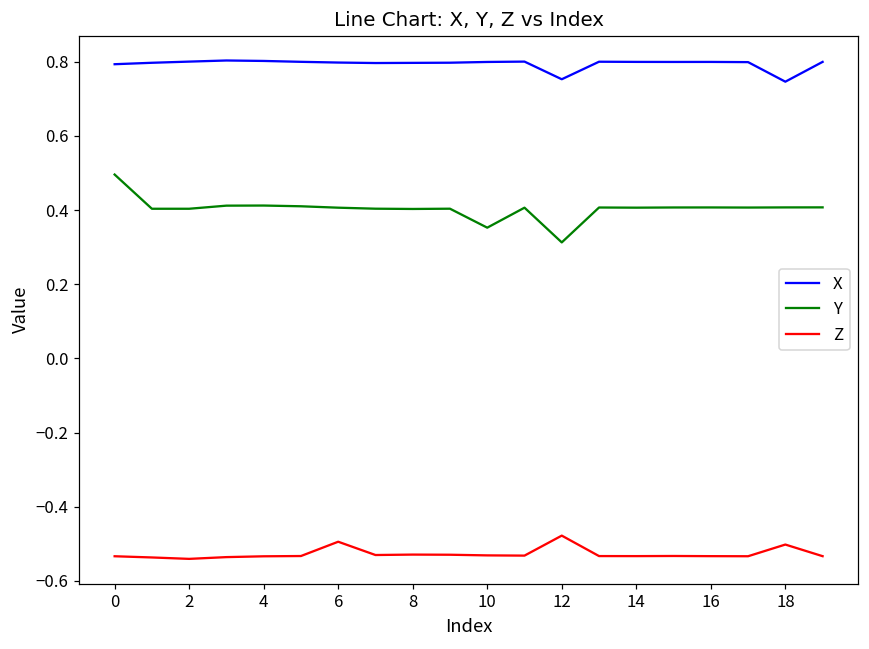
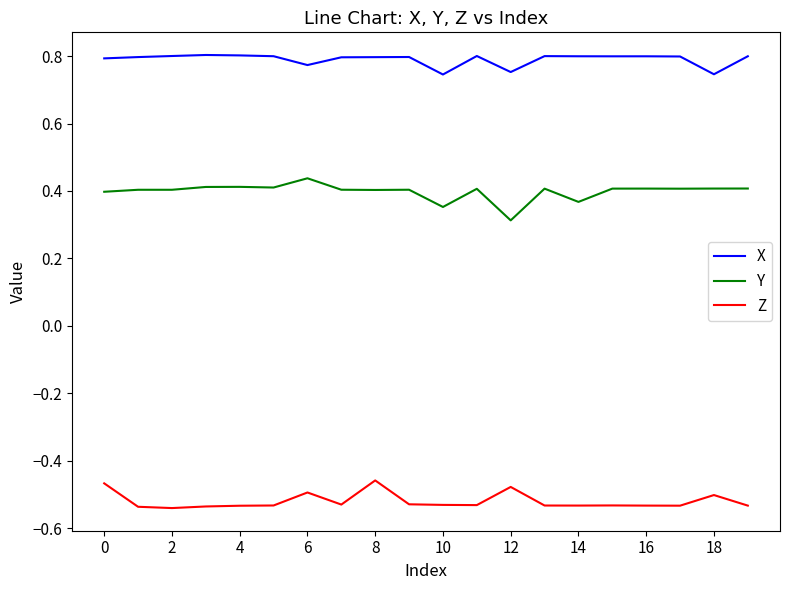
  {
    "X": {
      "0": 0.79,
      "2": 0.80,
      "4": 0.80,
-     "6": 0.80,
+     "6": 0.77,
      "8": 0.80,
-     "10": 0.80,
+     "10": 0.75,
      "12": 0.75,
      "14": 0.80,
      "16": 0.80,
      "18": 0.75
    },
    "Y": {
-     "0": 0.50,
+     "0": 0.40,
      "2": 0.40,
      "4": 0.41,
-     "6": 0.41,
+     "6": 0.44,
      "8": 0.40,
      "10": 0.35,
      "12": 0.31,
-     "14": 0.41,
+     "14": 0.37,
      "16": 0.41,
      "18": 0.41
    },
    "Z": {
-     "0": -0.53,
+     "0": -0.47,
      "2": -0.54,
      "4": -0.53,
      "6": -0.49,
-     "8": -0.53,
+     "8": -0.46,
      "10": -0.53,
      "12": -0.48,
      "14": -0.53,
      "16": -0.53,
      "18": -0.50
    }
  }
